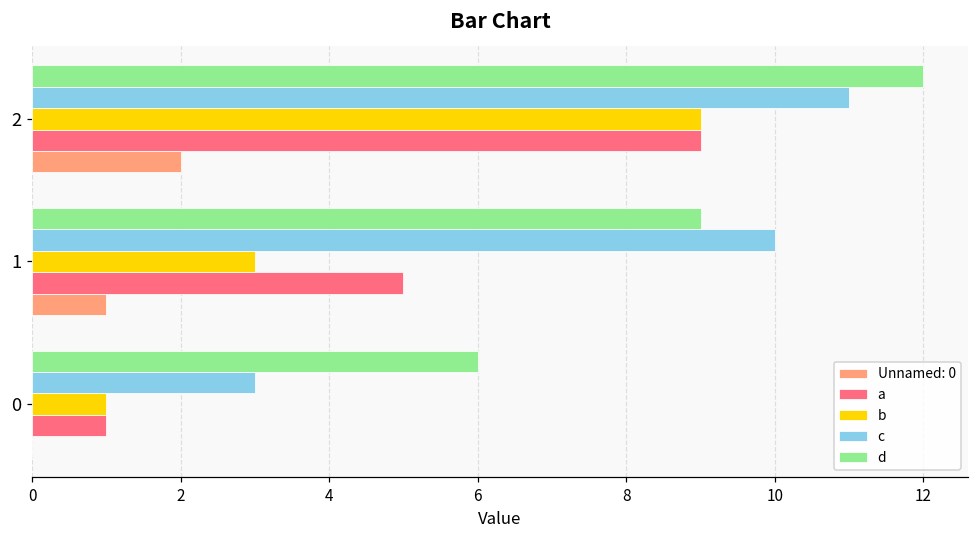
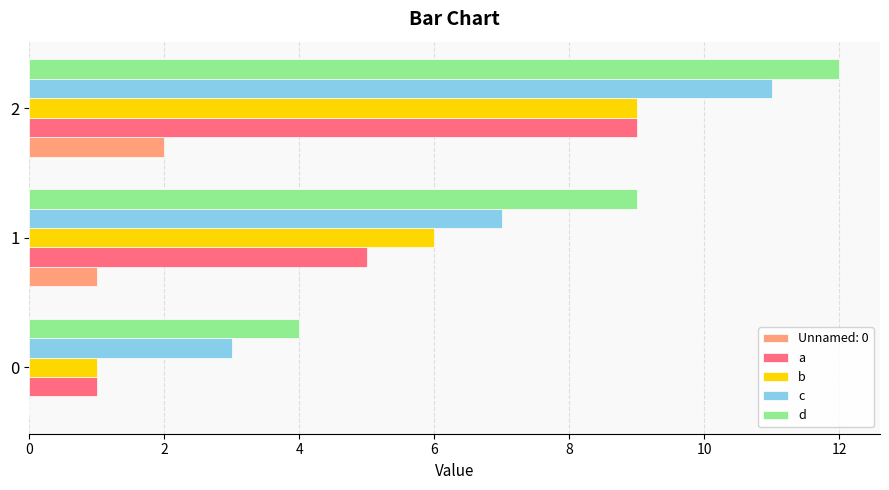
  {
    "b": {
      "2": 9,
-     "1": 3,
+     "1": 6,
      "0": 1
    },
    "c": {
      "2": 11,
-     "1": 10,
+     "1": 7,
      "0": 3
    },
    "d": {
      "2": 12,
      "1": 9,
-     "0": 6
+     "0": 4
    }
  }
